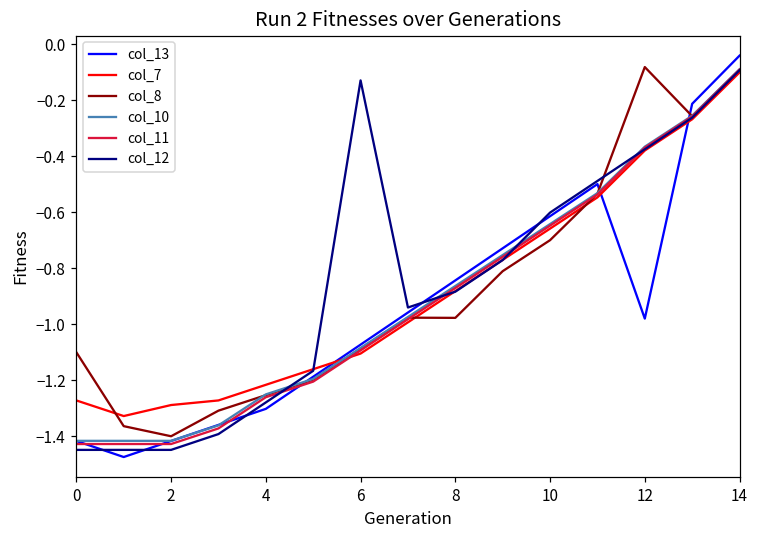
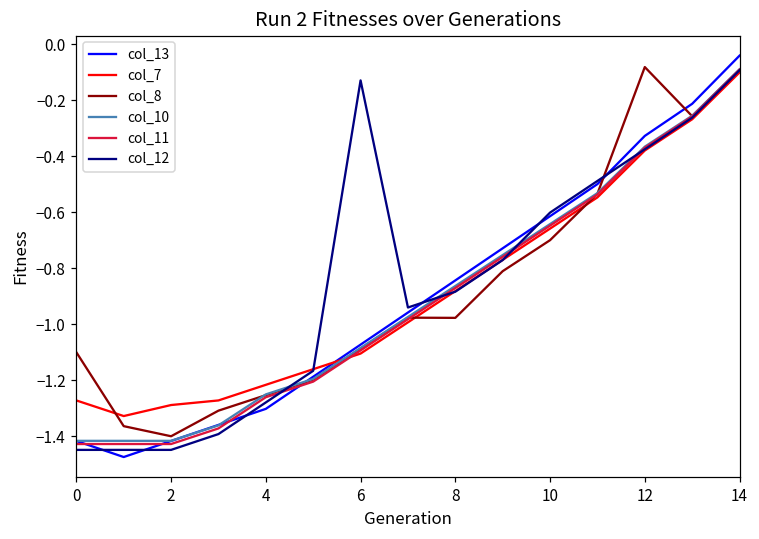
  {
    "col_13": {
      "4": -1.30,
      "6": -1.07,
      "8": -0.84,
      "10": -0.61,
-     "12": -0.98,
+     "12": -0.33,
      "14": -0.04
    },
    "col_7": {
      "0": -1.27,
      "2": -1.29,
      "4": -1.22,
      "6": -1.11,
      "10": -0.66
    },
    "col_8": {
      "0": -1.10,
      "2": -1.40,
      "8": -0.98,
      "10": -0.70,
      "12": -0.08
    },
    "col_11": {
      "0": -1.43,
      "2": -1.43
    },
    "col_12": {
      "0": -1.45,
      "2": -1.45,
      "4": -1.28,
      "6": -0.13,
      "10": -0.60
    }
  }
